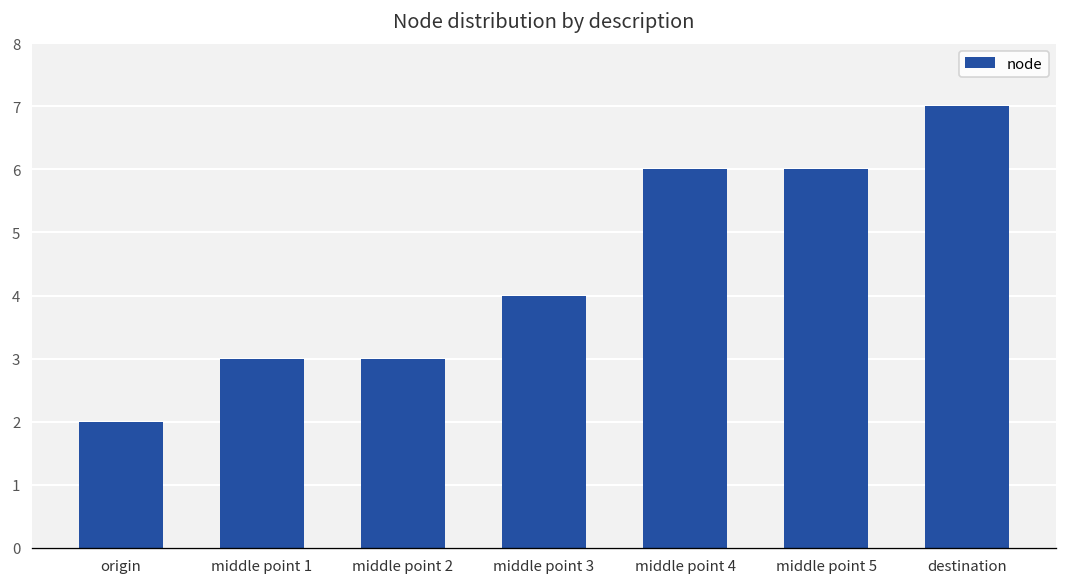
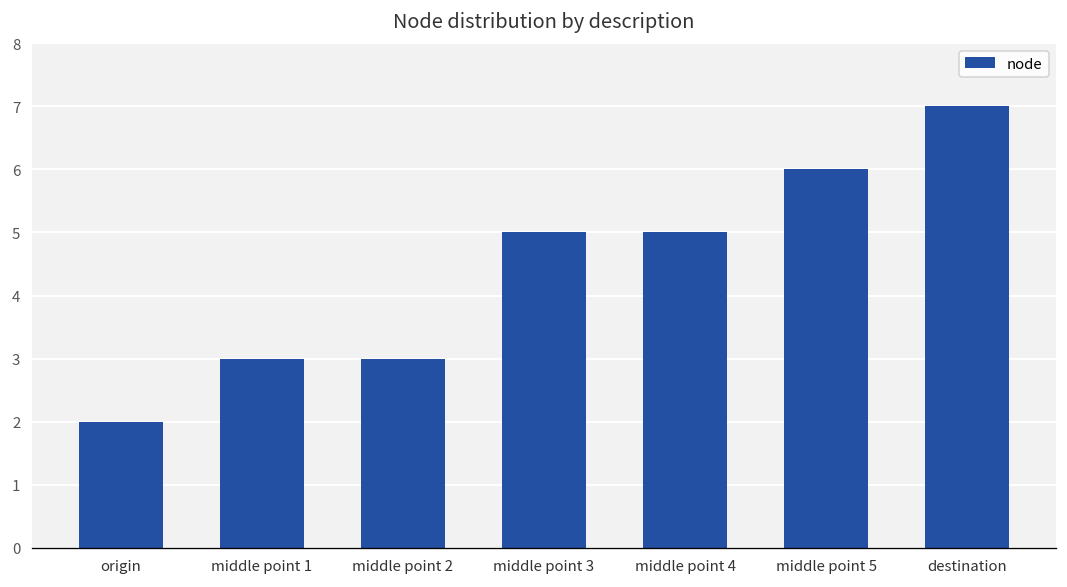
  {
    "origin": 2,
    "middle point 1": 3,
    "middle point 2": 3,
-   "middle point 3": 4,
-   "middle point 4": 6,
+   "middle point 3": 5,
+   "middle point 4": 5,
    "middle point 5": 6,
    "destination": 7
  }
